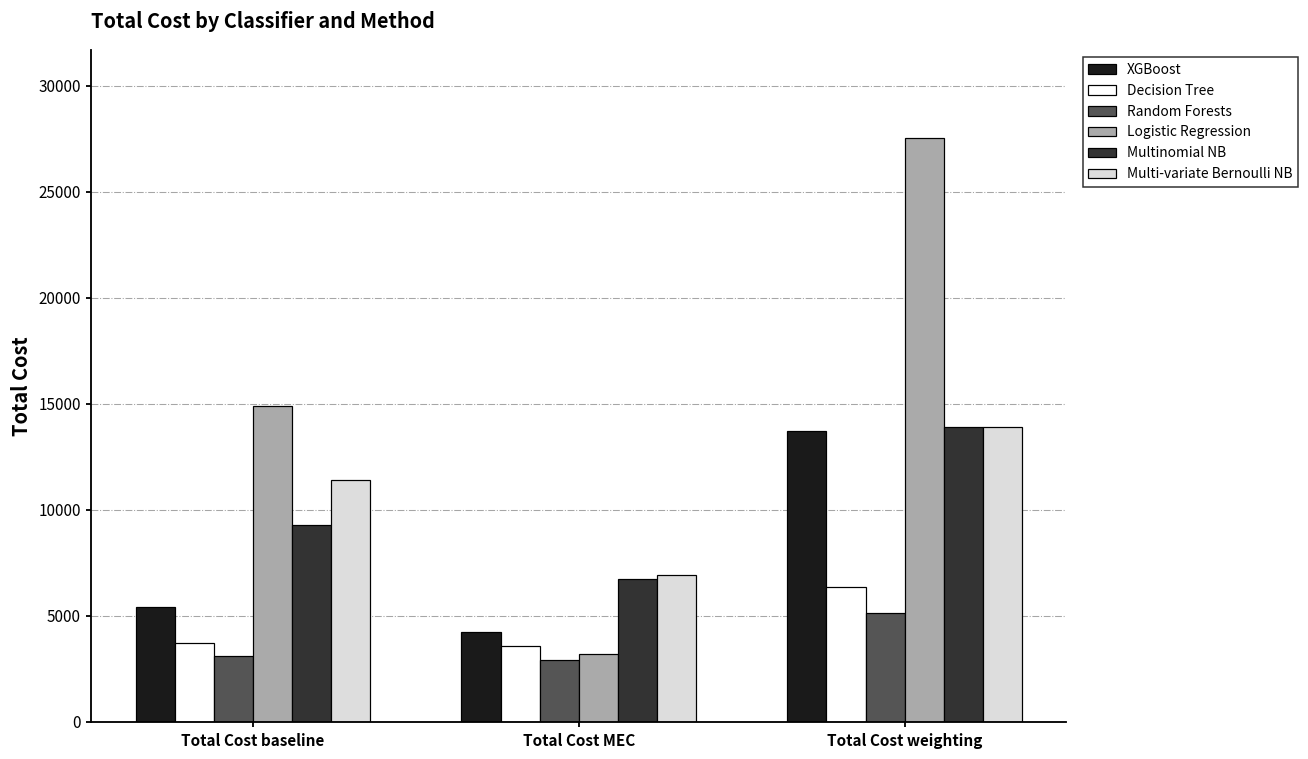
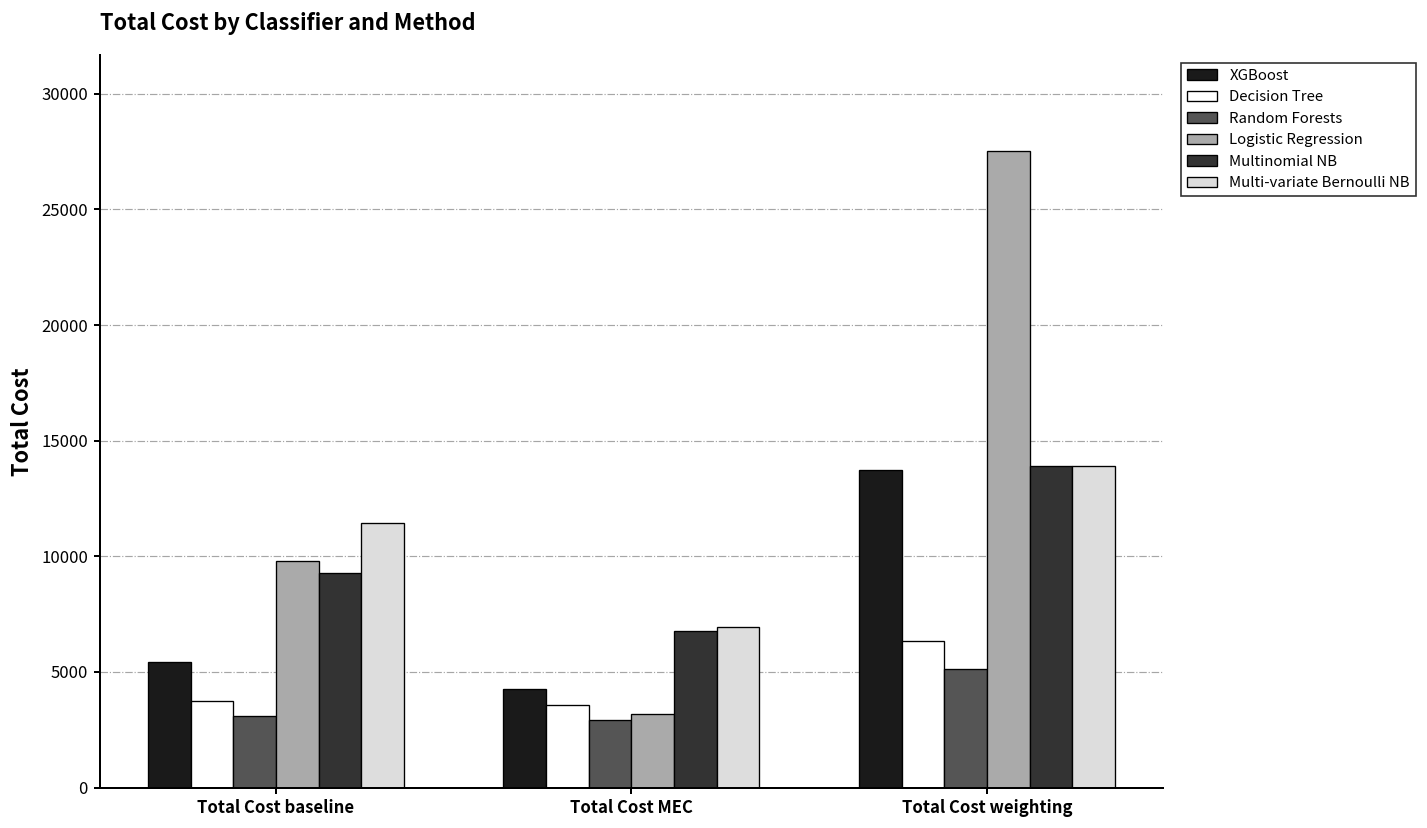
  {
    "Logistic Regression": {
-     "Total Cost baseline": 14900,
+     "Total Cost baseline": 9800,
      "Total Cost MEC": 3200,
      "Total Cost weighting": 27500
    }
  }
